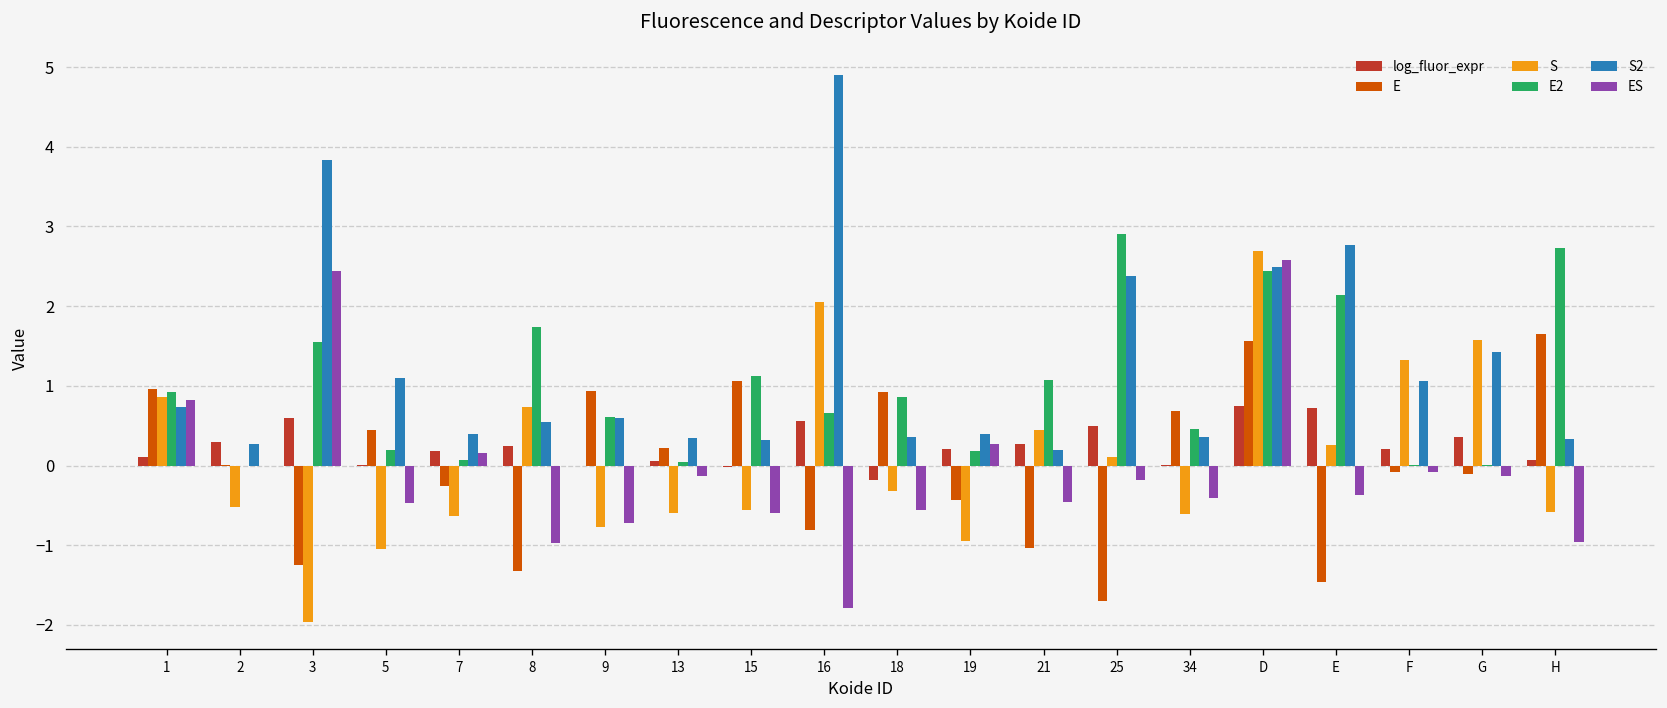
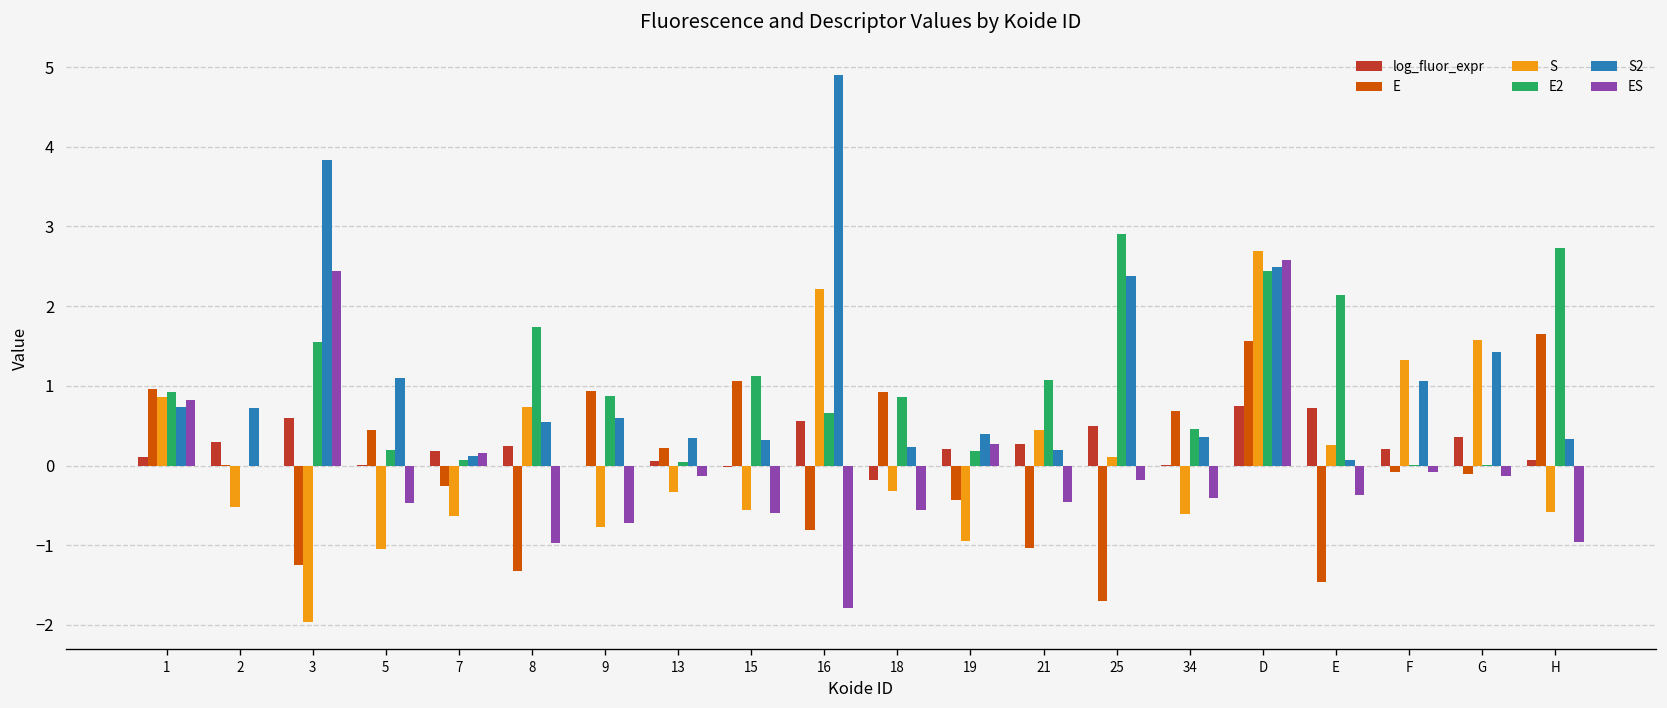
  {
    "S": {
      "1": 0.9,
      "2": -0.5,
      "3": -2.0,
      "5": -1.1,
      "7": -0.6,
      "8": 0.7,
      "9": -0.8,
-     "13": -0.6,
+     "13": -0.3,
      "15": -0.6,
-     "16": 2.1,
+     "16": 2.2,
      "18": -0.3,
      "19": -0.9,
      "21": 0.4,
      "25": 0.1,
      "34": -0.6,
      "D": 2.7,
      "E": 0.3,
      "F": 1.3,
      "G": 1.6,
      "H": -0.6
    },
    "E2": {
      "1": 0.9,
      "2": 0.0,
      "3": 1.6,
      "5": 0.2,
      "7": 0.1,
      "8": 1.7,
-     "9": 0.6,
+     "9": 0.9,
      "13": 0.0,
      "15": 1.1,
      "16": 0.7,
      "18": 0.9,
      "19": 0.2,
      "21": 1.1,
      "25": 2.9,
      "34": 0.5,
      "D": 2.4,
      "E": 2.1,
      "H": 2.7
    },
    "S2": {
      "1": 0.7,
-     "2": 0.3,
+     "2": 0.7,
      "3": 3.8,
      "5": 1.1,
-     "7": 0.4,
+     "7": 0.1,
      "8": 0.5,
      "9": 0.6,
      "13": 0.3,
      "15": 0.3,
      "16": 4.9,
-     "18": 0.4,
+     "18": 0.2,
      "19": 0.4,
      "21": 0.2,
      "25": 2.4,
      "34": 0.4,
      "D": 2.5,
-     "E": 2.8,
+     "E": 0.1,
      "F": 1.1,
      "G": 1.4,
      "H": 0.3
    },
    "ES": {
      "1": 0.8,
      "3": 2.4,
      "5": -0.5,
      "7": 0.2,
      "8": -1.0,
      "9": -0.7,
      "13": -0.1,
      "15": -0.6,
      "16": -1.8,
      "18": -0.6,
      "19": 0.3,
      "21": -0.5,
      "25": -0.2,
      "34": -0.4,
      "D": 2.6,
      "E": -0.4,
      "F": -0.1,
      "G": -0.1,
      "H": -1.0
    }
  }
